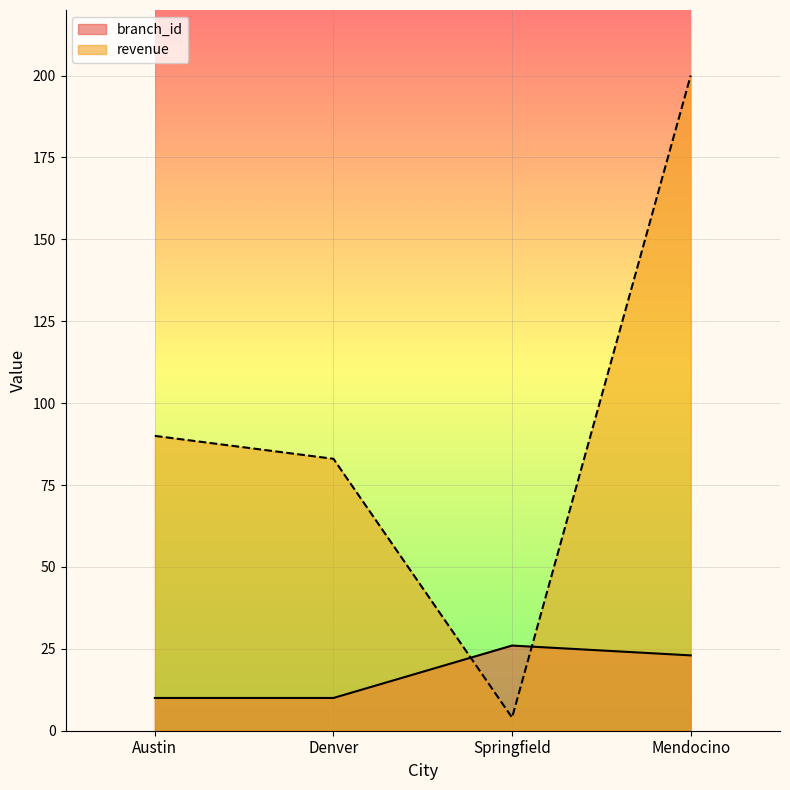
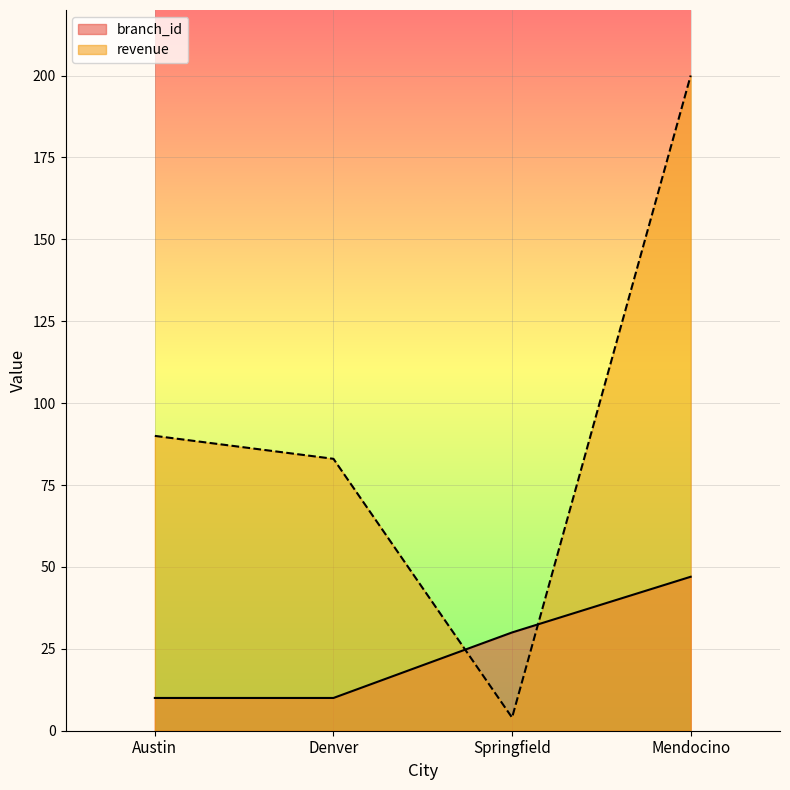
  {
    "branch_id": {
      "Austin": 10,
      "Denver": 10,
-     "Springfield": 26,
-     "Mendocino": 23
+     "Springfield": 30,
+     "Mendocino": 47
    },
    "revenue": {
      "Austin": 90,
      "Denver": 83,
      "Springfield": 4,
      "Mendocino": 200
    }
  }
